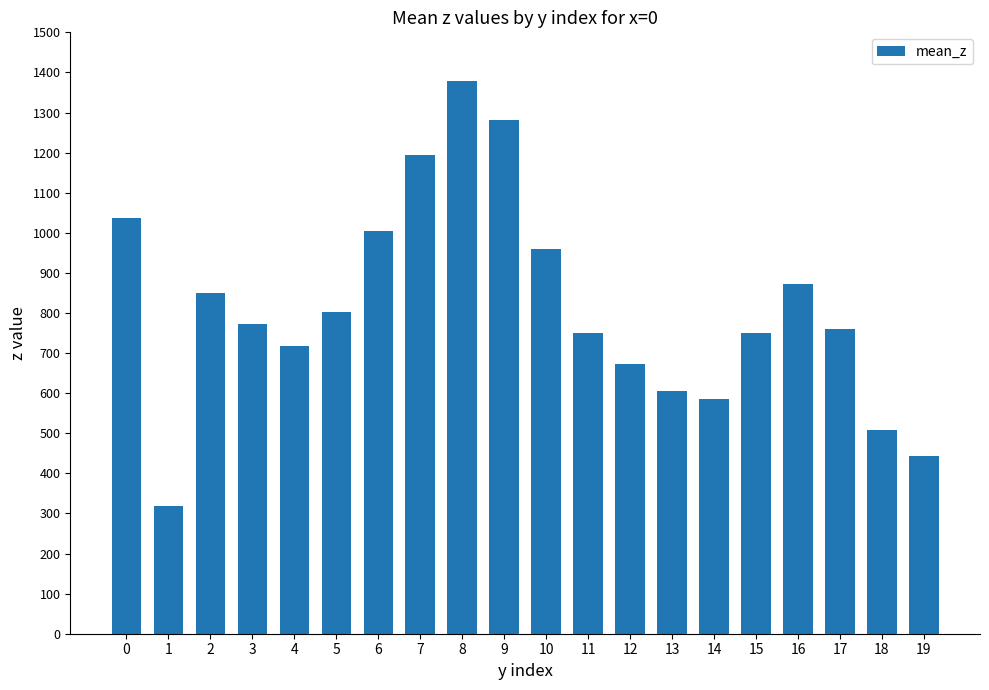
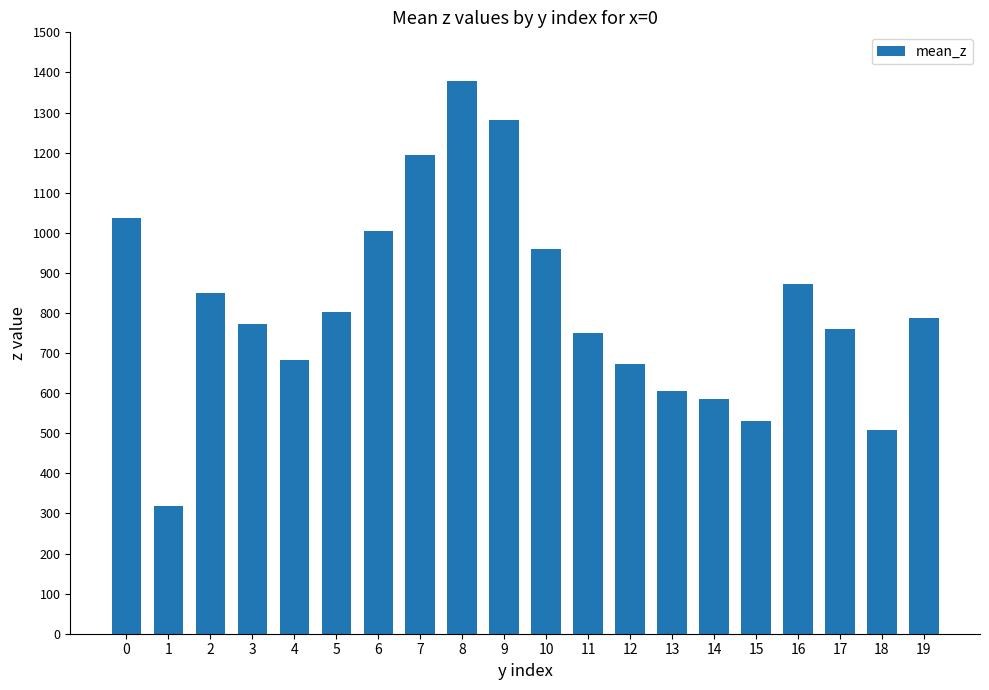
  {
    "0": 1040,
    "1": 320,
    "2": 850,
    "3": 770,
-   "4": 720,
+   "4": 680,
    "5": 800,
    "6": 1010,
    "7": 1190,
    "8": 1380,
    "9": 1280,
    "10": 960,
    "11": 750,
    "12": 670,
    "13": 600,
    "14": 580,
-   "15": 750,
+   "15": 530,
    "16": 870,
    "17": 760,
    "18": 510,
-   "19": 440
+   "19": 790
  }
